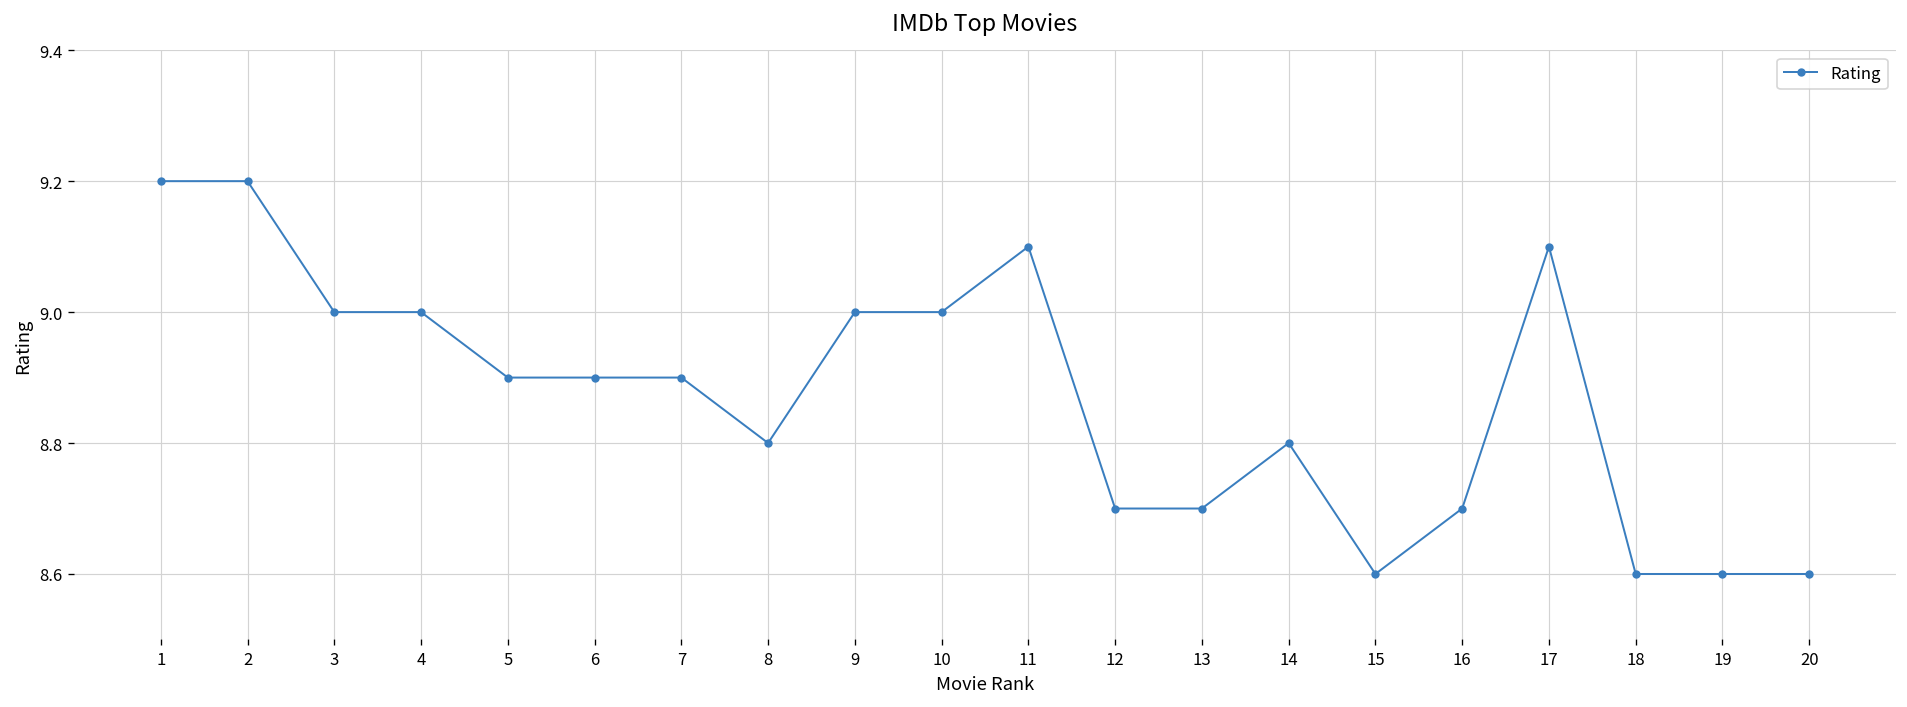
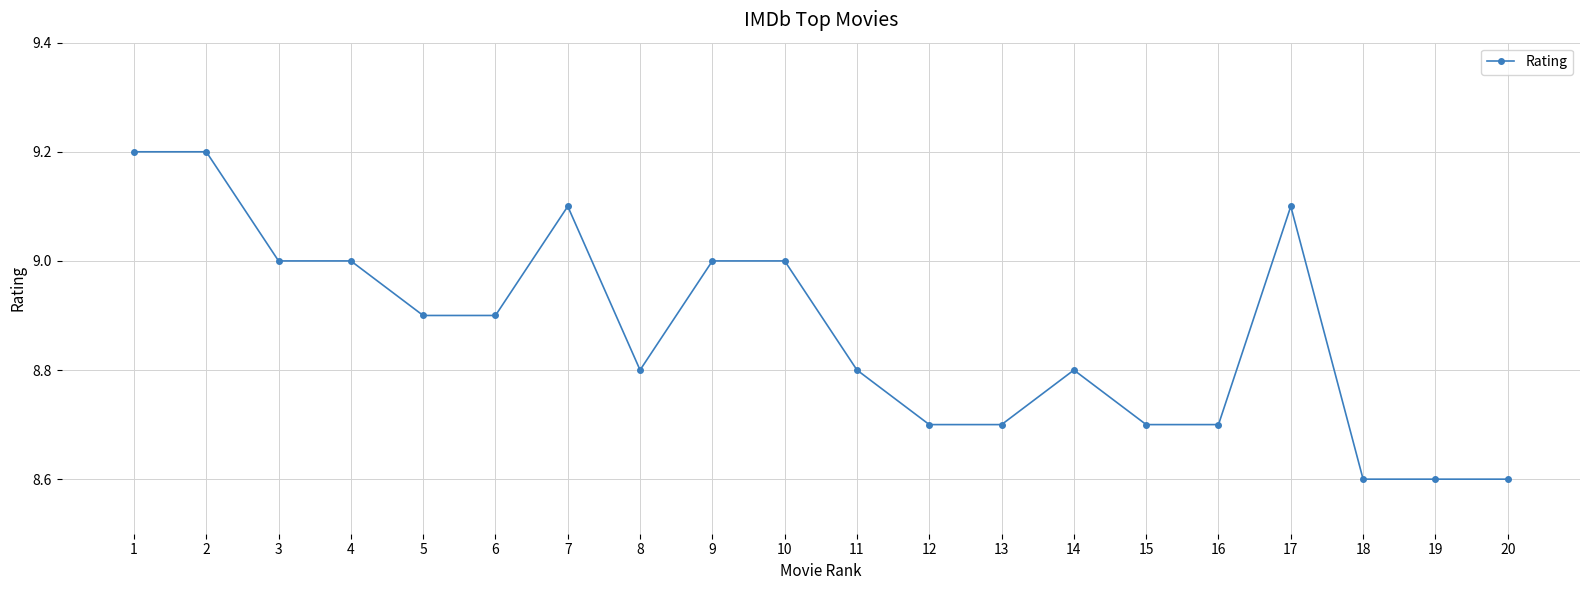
  {
    "1": 9.2,
    "2": 9.2,
    "3": 9.0,
    "4": 9.0,
    "5": 8.9,
    "6": 8.9,
-   "7": 8.9,
+   "7": 9.1,
    "8": 8.8,
    "9": 9.0,
    "10": 9.0,
-   "11": 9.1,
+   "11": 8.8,
    "12": 8.7,
    "13": 8.7,
    "14": 8.8,
-   "15": 8.6,
+   "15": 8.7,
    "16": 8.7,
    "17": 9.1,
    "18": 8.6,
    "19": 8.6,
    "20": 8.6
  }
